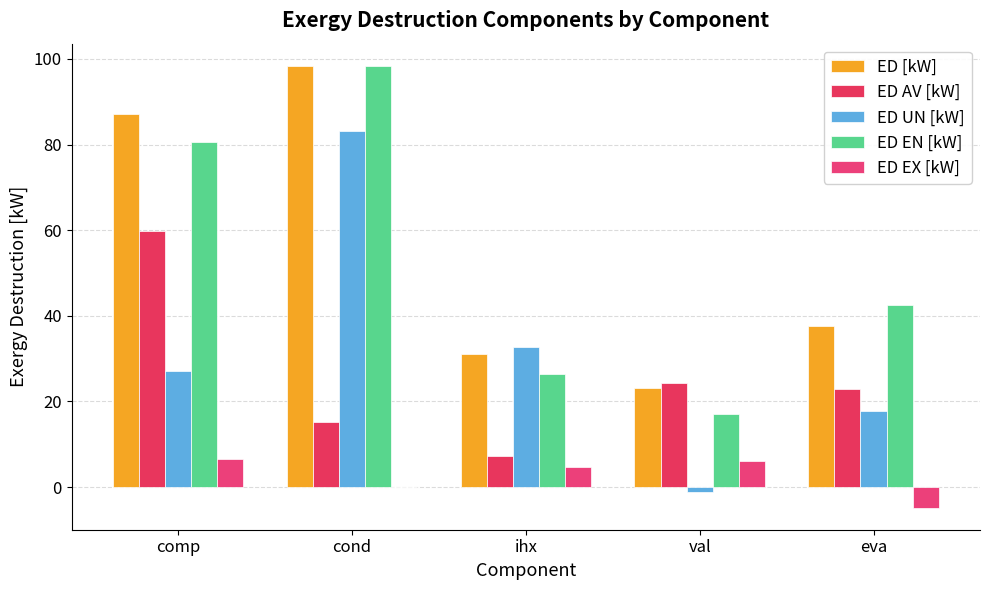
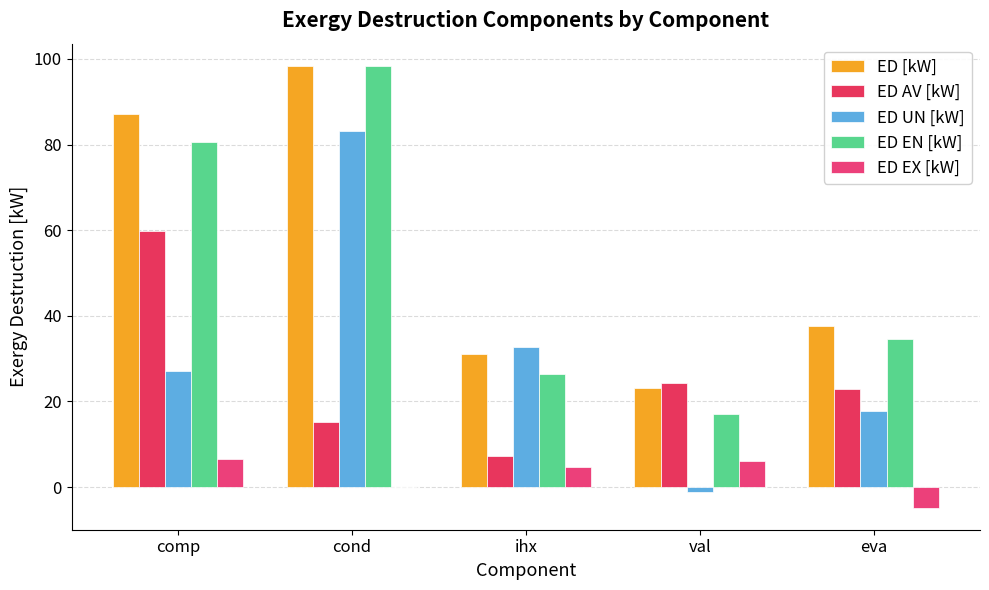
  {
    "ED [kW]": {
      "comp": 87,
      "cond": 98,
      "ihx": 31,
      "val": 23,
      "eva": 38
    },
    "ED UN [kW]": {
      "comp": 27,
      "cond": 83,
      "ihx": 33,
      "val": -1,
      "eva": 18
    },
    "ED EN [kW]": {
      "comp": 81,
      "cond": 98,
      "ihx": 26,
      "val": 17,
-     "eva": 42
+     "eva": 34
    }
  }
